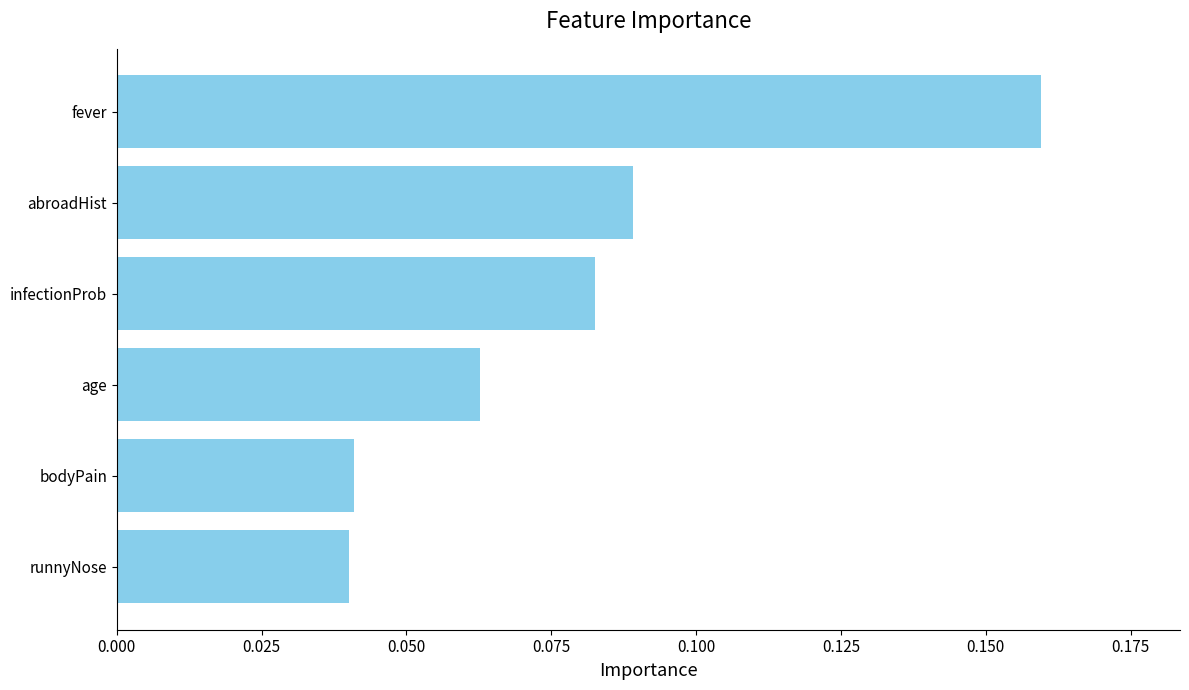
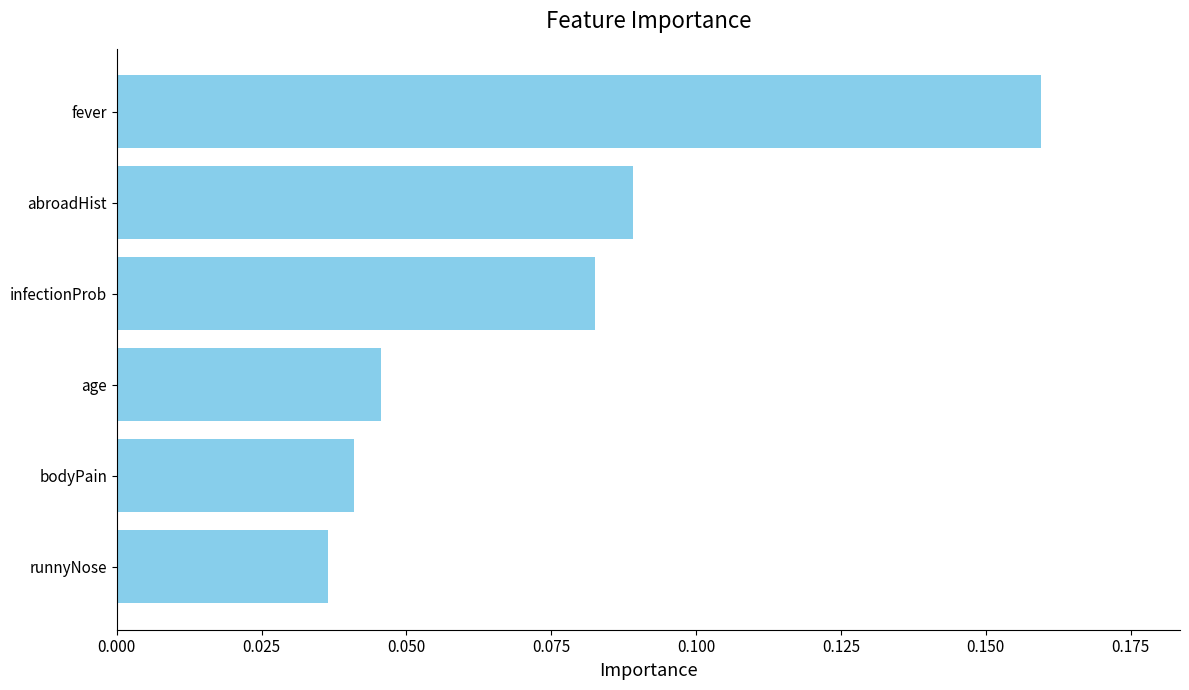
  {
    "fever": 0.160,
    "abroadHist": 0.089,
    "infectionProb": 0.083,
-   "age": 0.063,
+   "age": 0.046,
    "bodyPain": 0.041,
-   "runnyNose": 0.040
+   "runnyNose": 0.037
  }
